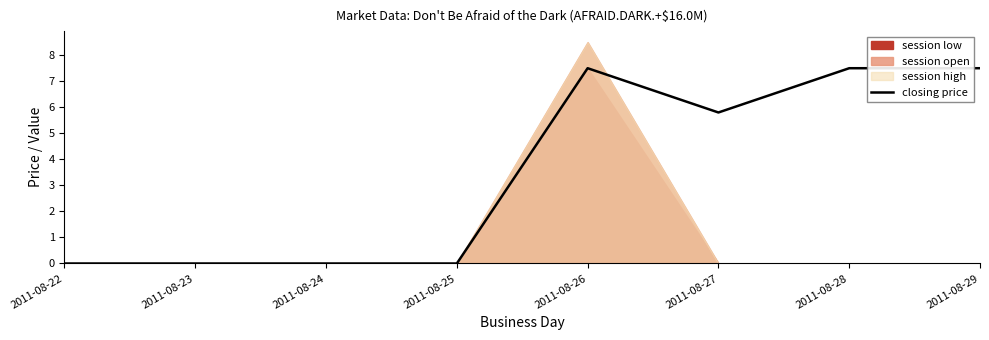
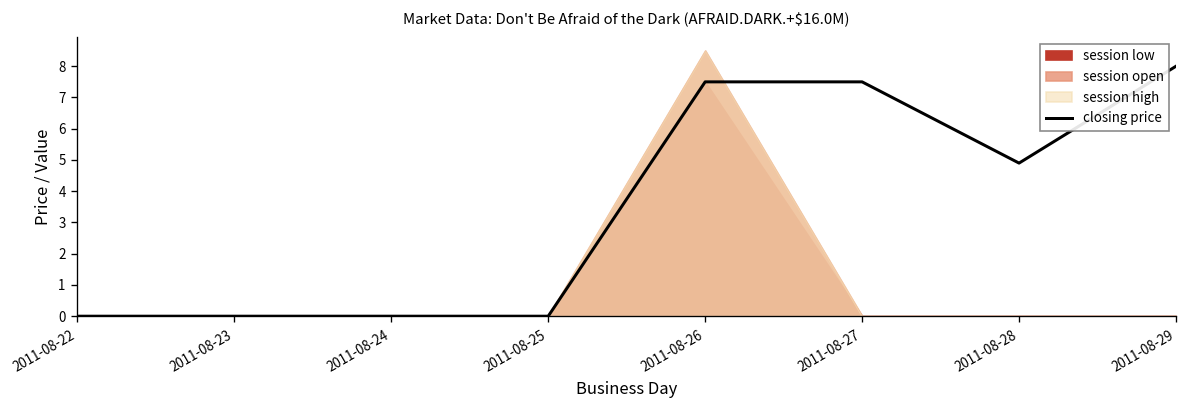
  {
    "closing price": {
-     "2011-08-27": 5.8,
-     "2011-08-28": 7.5,
-     "2011-08-29": 7.5
+     "2011-08-27": 7.5,
+     "2011-08-28": 4.9,
+     "2011-08-29": 8.0
    },
    "session high": {
      "2011-08-26": 8.5
    }
  }
